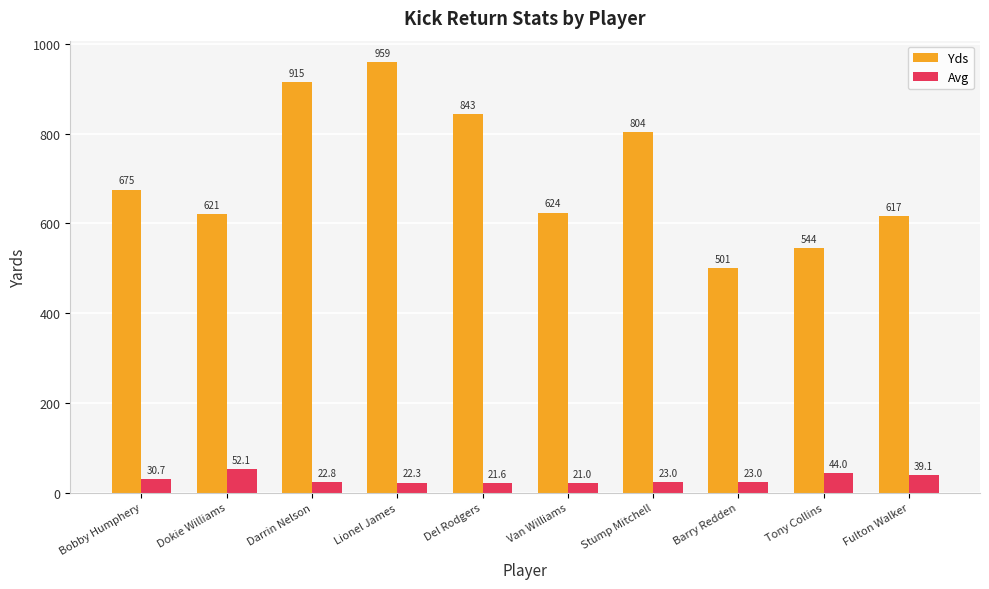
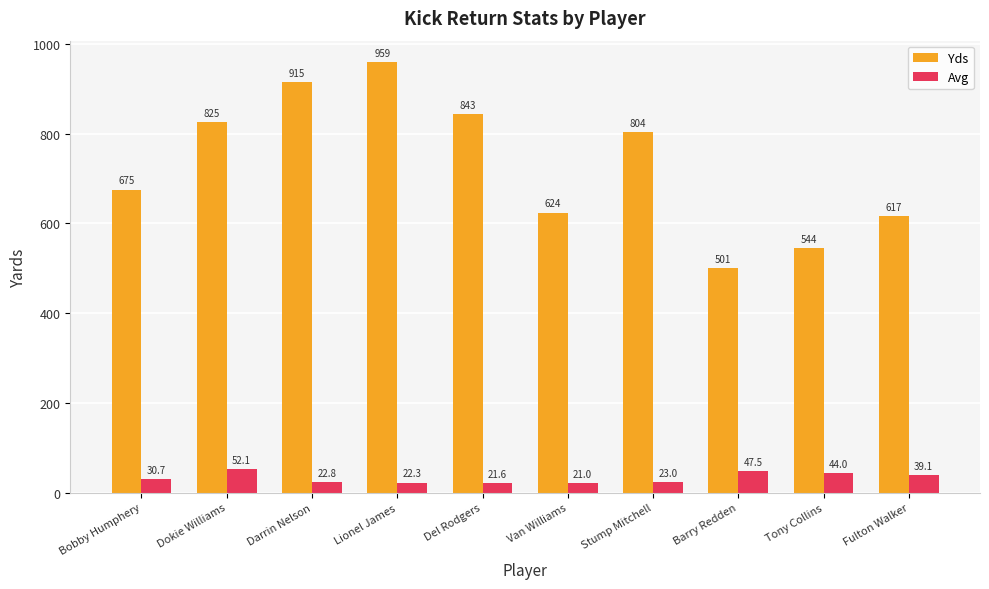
  {
    "Yds": {
      "Bobby Humphery": 675,
-     "Dokie Williams": 621,
+     "Dokie Williams": 825,
      "Darrin Nelson": 915,
      "Lionel James": 959,
      "Del Rodgers": 843,
      "Van Williams": 624,
      "Stump Mitchell": 804,
      "Barry Redden": 501,
      "Tony Collins": 544,
      "Fulton Walker": 617
    },
    "Avg": {
      "Bobby Humphery": 30.7,
      "Dokie Williams": 52.1,
      "Darrin Nelson": 22.8,
      "Lionel James": 22.3,
      "Del Rodgers": 21.6,
      "Van Williams": 21.0,
      "Stump Mitchell": 23.0,
-     "Barry Redden": 23.0,
+     "Barry Redden": 47.5,
      "Tony Collins": 44.0,
      "Fulton Walker": 39.1
    }
  }
